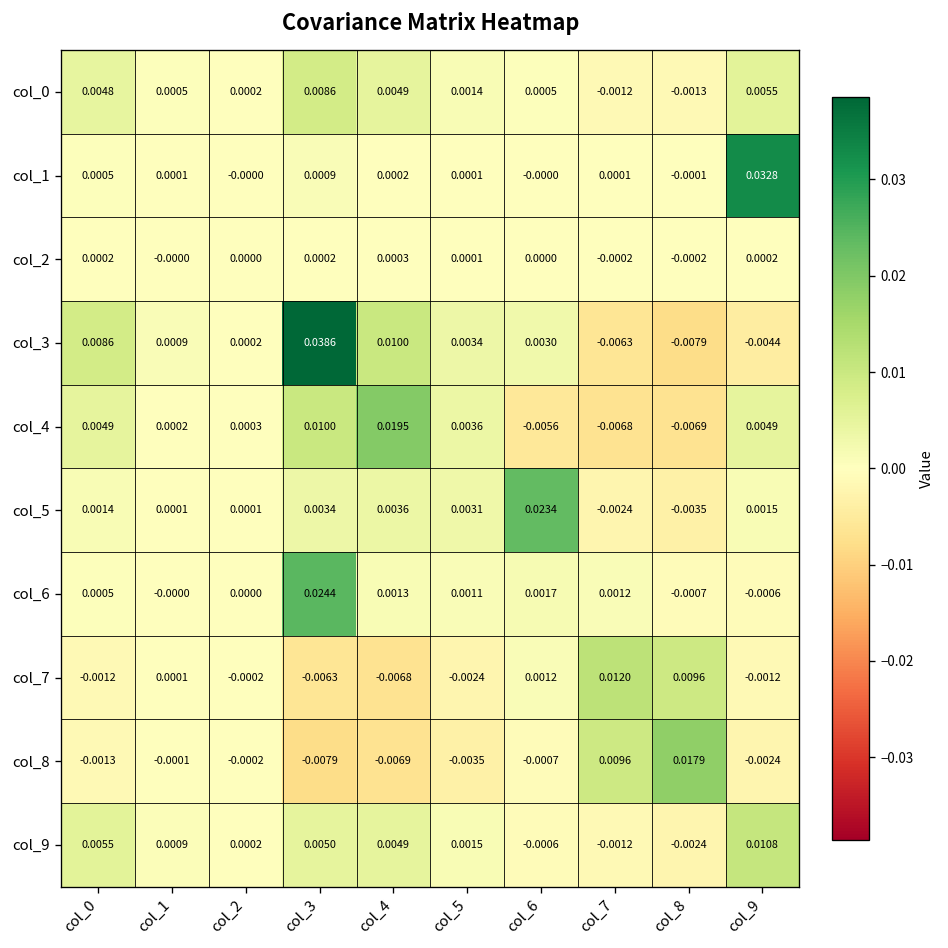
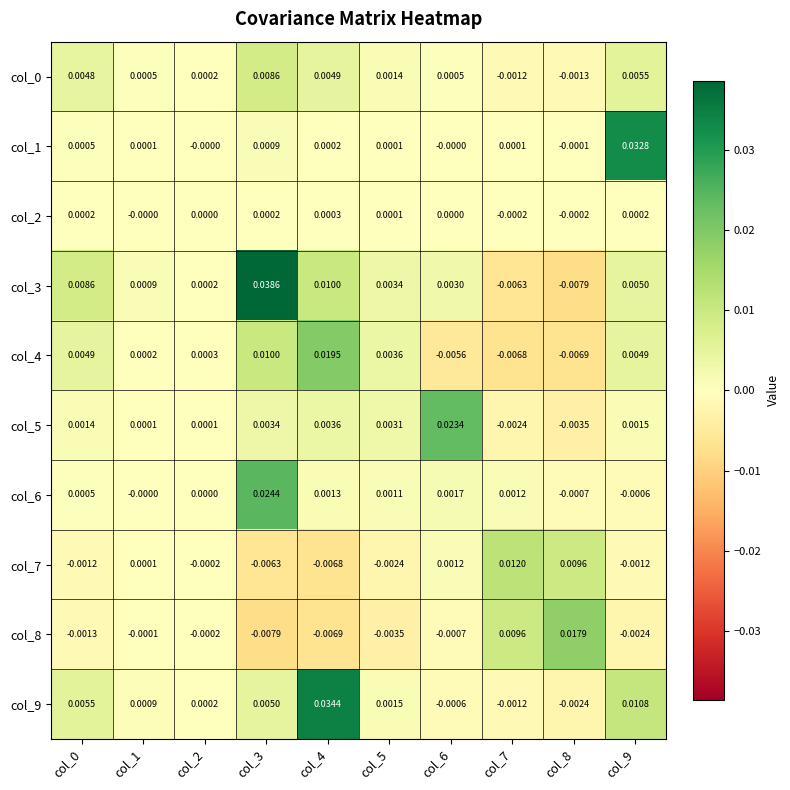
  {
    "col_0": {
      "col_0": 0.0048,
      "col_1": 0.0005,
      "col_2": 0.0002,
      "col_3": 0.0086,
      "col_4": 0.0049,
      "col_5": 0.0014,
      "col_6": 0.0005,
      "col_7": -0.0012,
      "col_8": -0.0013,
      "col_9": 0.0055
    },
    "col_1": {
      "col_0": 0.0005,
      "col_1": 0.0001,
      "col_2": -0.0000,
      "col_3": 0.0009,
      "col_4": 0.0002,
      "col_5": 0.0001,
      "col_6": -0.0000,
      "col_7": 0.0001,
      "col_8": -0.0001,
      "col_9": 0.0328
    },
    "col_2": {
      "col_0": 0.0002,
      "col_1": -0.0000,
      "col_2": 0.0000,
      "col_3": 0.0002,
      "col_4": 0.0003,
      "col_5": 0.0001,
      "col_6": 0.0000,
      "col_7": -0.0002,
      "col_8": -0.0002,
      "col_9": 0.0002
    },
    "col_3": {
      "col_0": 0.0086,
      "col_1": 0.0009,
      "col_2": 0.0002,
      "col_3": 0.0386,
      "col_4": 0.0100,
      "col_5": 0.0034,
      "col_6": 0.0030,
      "col_7": -0.0063,
      "col_8": -0.0079,
-     "col_9": -0.0044
+     "col_9": 0.0050
    },
    "col_4": {
      "col_0": 0.0049,
      "col_1": 0.0002,
      "col_2": 0.0003,
      "col_3": 0.0100,
      "col_4": 0.0195,
      "col_5": 0.0036,
      "col_6": -0.0056,
      "col_7": -0.0068,
      "col_8": -0.0069,
      "col_9": 0.0049
    },
    "col_5": {
      "col_0": 0.0014,
      "col_1": 0.0001,
      "col_2": 0.0001,
      "col_3": 0.0034,
      "col_4": 0.0036,
      "col_5": 0.0031,
      "col_6": 0.0234,
      "col_7": -0.0024,
      "col_8": -0.0035,
      "col_9": 0.0015
    },
    "col_6": {
      "col_0": 0.0005,
      "col_1": -0.0000,
      "col_2": 0.0000,
      "col_3": 0.0244,
      "col_4": 0.0013,
      "col_5": 0.0011,
      "col_6": 0.0017,
      "col_7": 0.0012,
      "col_8": -0.0007,
      "col_9": -0.0006
    },
    "col_7": {
      "col_0": -0.0012,
      "col_1": 0.0001,
      "col_2": -0.0002,
      "col_3": -0.0063,
      "col_4": -0.0068,
      "col_5": -0.0024,
      "col_6": 0.0012,
      "col_7": 0.0120,
      "col_8": 0.0096,
      "col_9": -0.0012
    },
    "col_8": {
      "col_0": -0.0013,
      "col_1": -0.0001,
      "col_2": -0.0002,
      "col_3": -0.0079,
      "col_4": -0.0069,
      "col_5": -0.0035,
      "col_6": -0.0007,
      "col_7": 0.0096,
      "col_8": 0.0179,
      "col_9": -0.0024
    },
    "col_9": {
      "col_0": 0.0055,
      "col_1": 0.0009,
      "col_2": 0.0002,
      "col_3": 0.0050,
-     "col_4": 0.0049,
+     "col_4": 0.0344,
      "col_5": 0.0015,
      "col_6": -0.0006,
      "col_7": -0.0012,
      "col_8": -0.0024,
      "col_9": 0.0108
    }
  }
